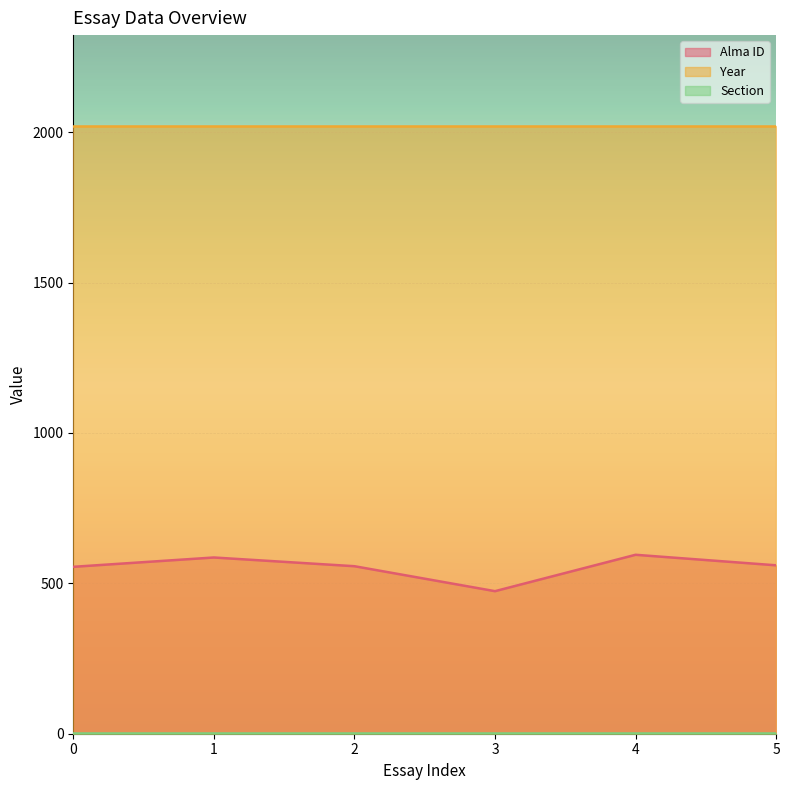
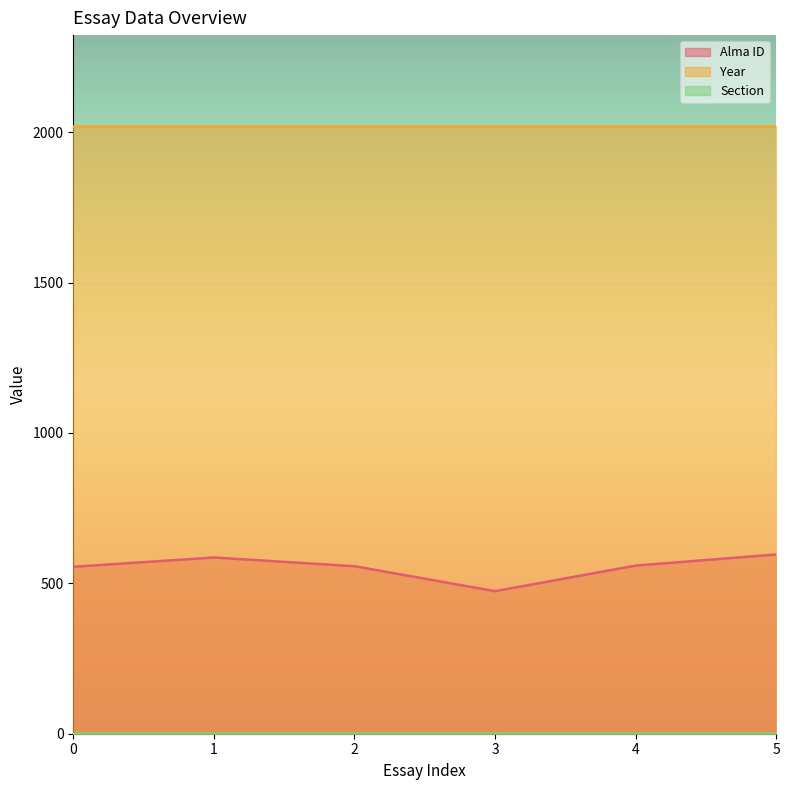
  {
    "Alma ID": {
      "0": 560,
      "1": 590,
      "2": 560,
      "3": 470,
-     "4": 600,
-     "5": 560
+     "4": 560,
+     "5": 600
    },
    "Year": {
      "0": 2020,
      "1": 2020,
      "2": 2020,
      "3": 2020,
      "4": 2020,
      "5": 2020
    },
    "Section": {
      "0": 0,
      "1": 0,
      "2": 0,
      "3": 0,
      "4": 0,
      "5": 0
    }
  }
